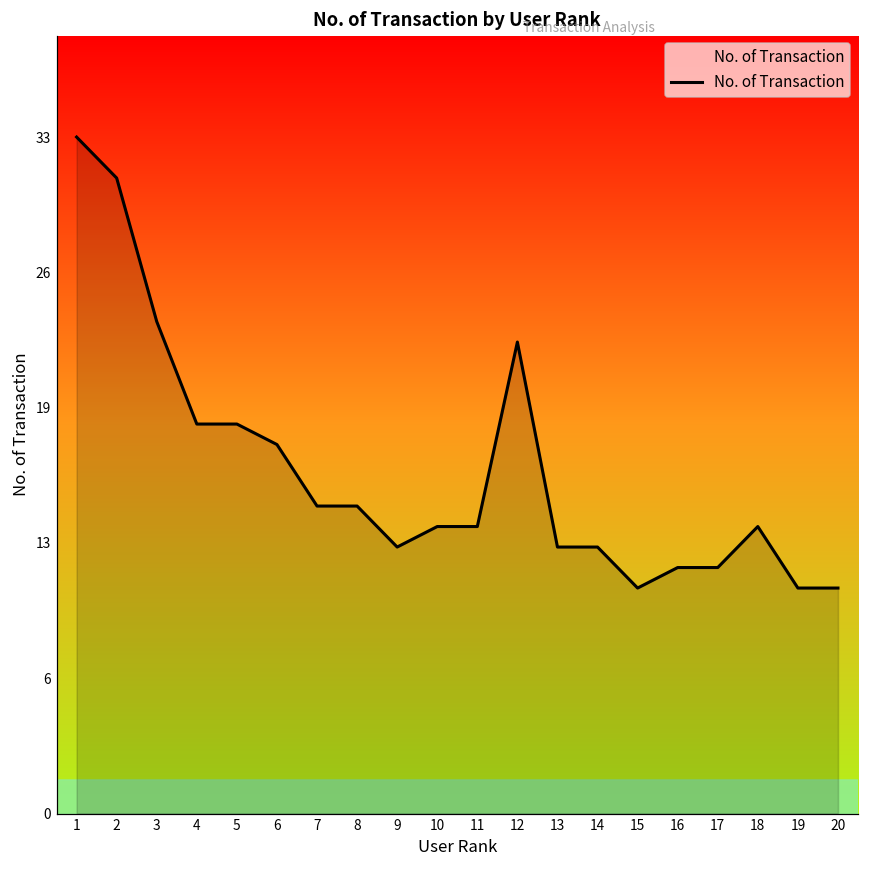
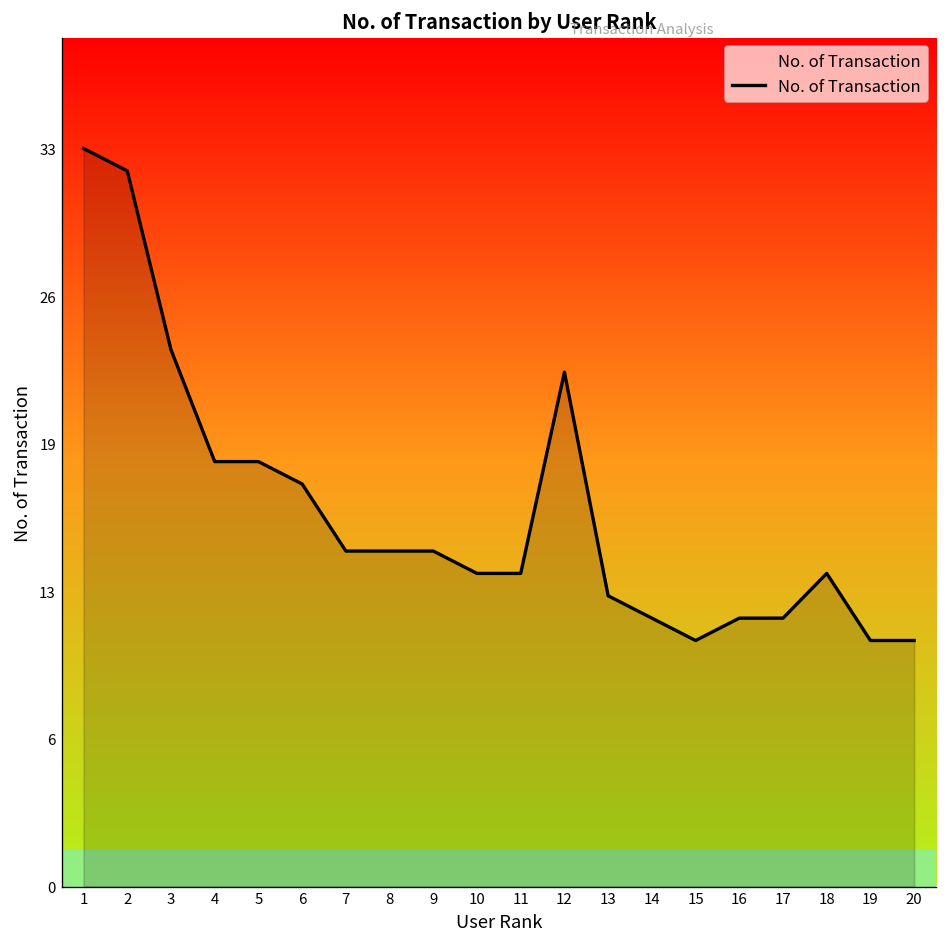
  {
    "1": 33,
-   "2": 31,
+   "2": 32,
    "3": 24,
    "4": 19,
    "5": 19,
    "6": 18,
    "7": 15,
    "8": 15,
-   "9": 13,
+   "9": 15,
    "10": 14,
    "11": 14,
    "12": 23,
    "13": 13,
-   "14": 13,
+   "14": 12,
    "15": 11,
    "16": 12,
    "17": 12,
    "18": 14,
    "19": 11,
    "20": 11
  }
